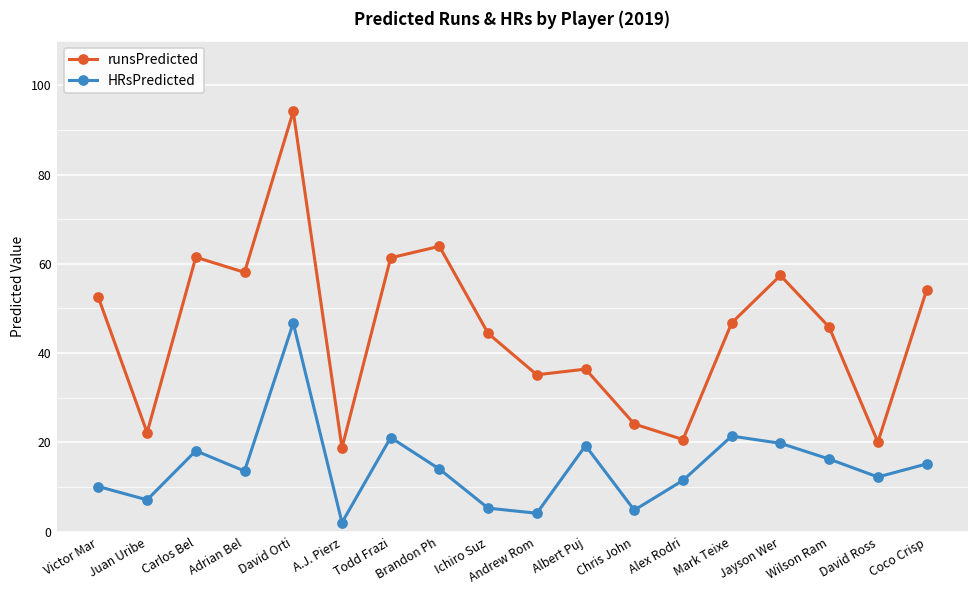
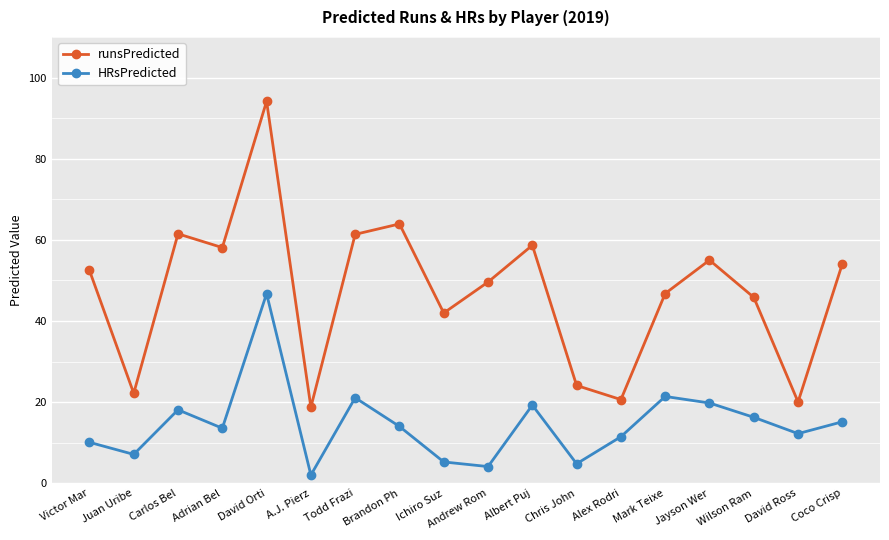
  {
    "runsPredicted": {
      "Victor Mar": 52,
      "Juan Uribe": 22,
      "Carlos Bel": 61,
      "Adrian Bel": 58,
      "David Orti": 94,
      "A.J. Pierz": 19,
      "Todd Frazi": 61,
      "Brandon Ph": 64,
-     "Ichiro Suz": 44,
-     "Andrew Rom": 35,
-     "Albert Puj": 36,
+     "Ichiro Suz": 42,
+     "Andrew Rom": 50,
+     "Albert Puj": 59,
      "Chris John": 24,
      "Alex Rodri": 21,
      "Mark Teixe": 47,
-     "Jayson Wer": 57,
+     "Jayson Wer": 55,
      "Wilson Ram": 46,
      "David Ross": 20,
      "Coco Crisp": 54
    },
    "HRsPredicted": {
      "Victor Mar": 10,
      "Juan Uribe": 7,
      "Carlos Bel": 18,
      "Adrian Bel": 14,
      "David Orti": 47,
      "A.J. Pierz": 2,
      "Todd Frazi": 21,
      "Brandon Ph": 14,
      "Ichiro Suz": 5,
      "Andrew Rom": 4,
      "Albert Puj": 19,
      "Chris John": 5,
      "Alex Rodri": 11,
      "Mark Teixe": 21,
      "Jayson Wer": 20,
      "Wilson Ram": 16,
      "David Ross": 12,
      "Coco Crisp": 15
    }
  }
